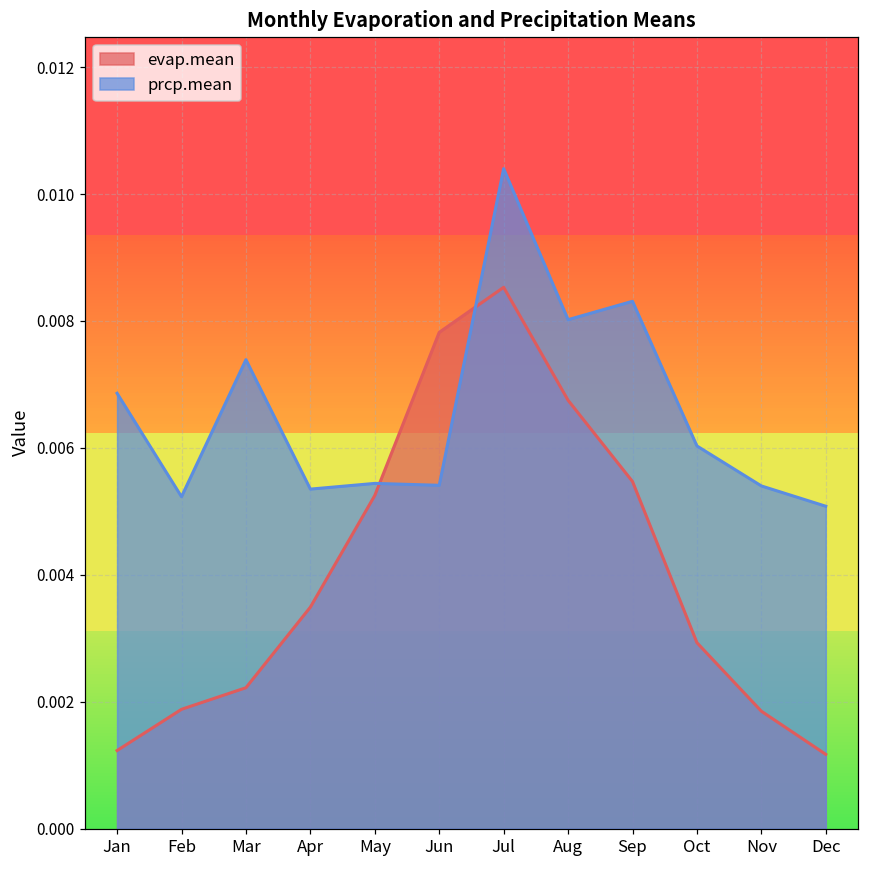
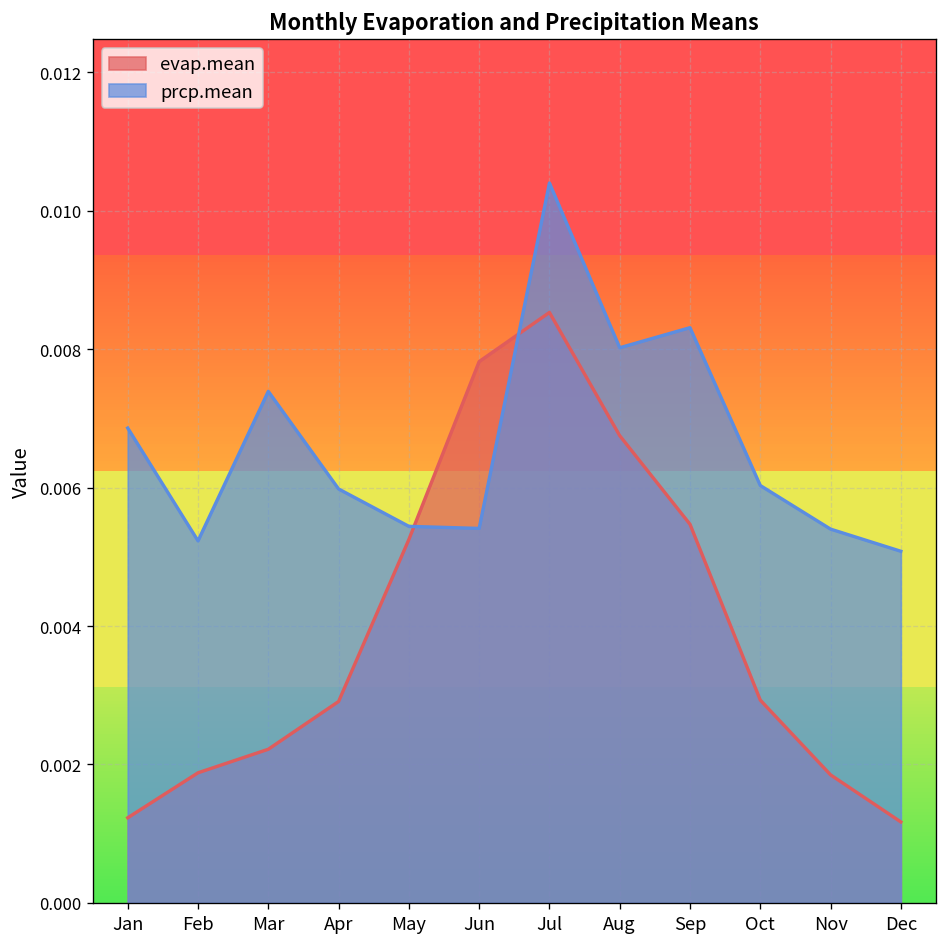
  {
    "evap.mean": {
      "Jan": 0.0012,
      "Feb": 0.0019,
      "Mar": 0.0022,
-     "Apr": 0.0035,
+     "Apr": 0.0029,
      "May": 0.0053,
      "Jun": 0.0078,
      "Jul": 0.0085,
      "Aug": 0.0068,
      "Sep": 0.0055,
      "Oct": 0.0029,
      "Nov": 0.0019,
      "Dec": 0.0012
    },
    "prcp.mean": {
      "Jan": 0.0069,
      "Feb": 0.0052,
      "Mar": 0.0074,
-     "Apr": 0.0054,
+     "Apr": 0.0060,
      "May": 0.0054,
      "Jun": 0.0054,
      "Jul": 0.0104,
      "Aug": 0.0080,
      "Sep": 0.0083,
      "Oct": 0.0060,
      "Nov": 0.0054,
      "Dec": 0.0051
    }
  }
